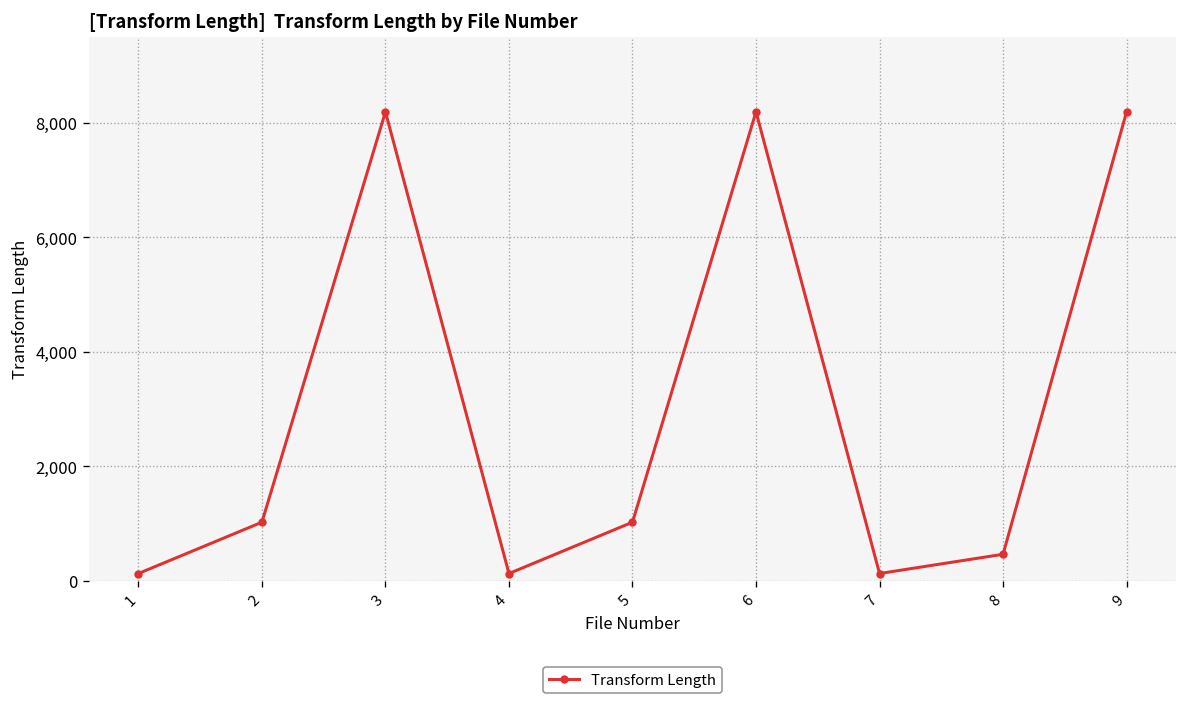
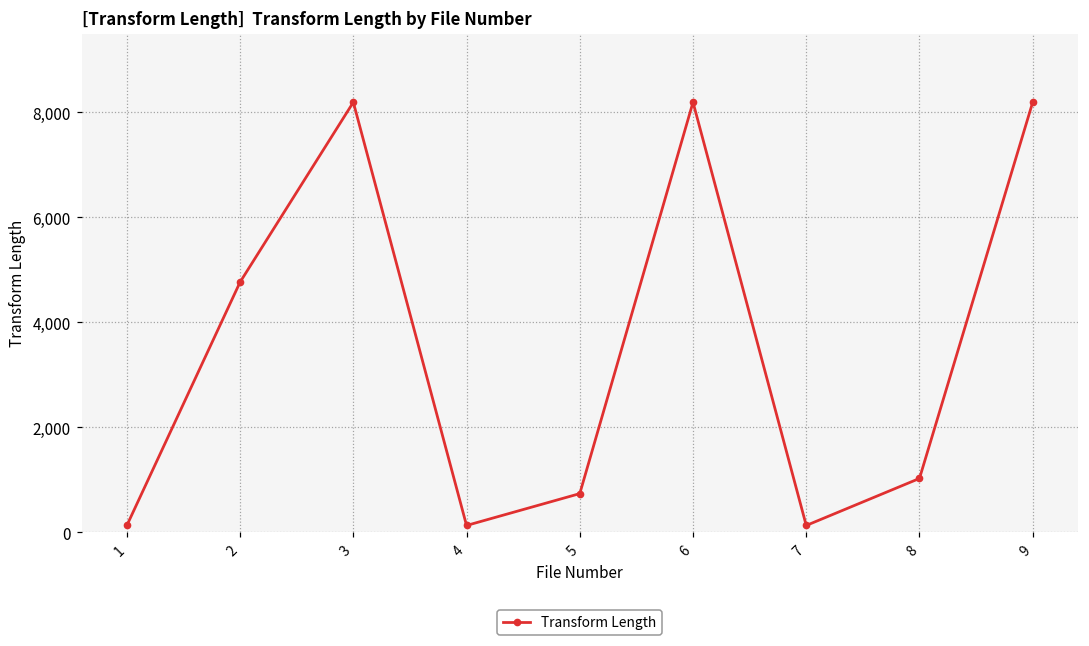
  {
    "1": "100",
-   "2": "1,000",
+   "2": "4,800",
    "3": "8,200",
    "4": "100",
-   "5": "1,000",
+   "5": "700",
    "6": "8,200",
    "7": "100",
-   "8": "500",
+   "8": "1,000",
    "9": "8,200"
  }
